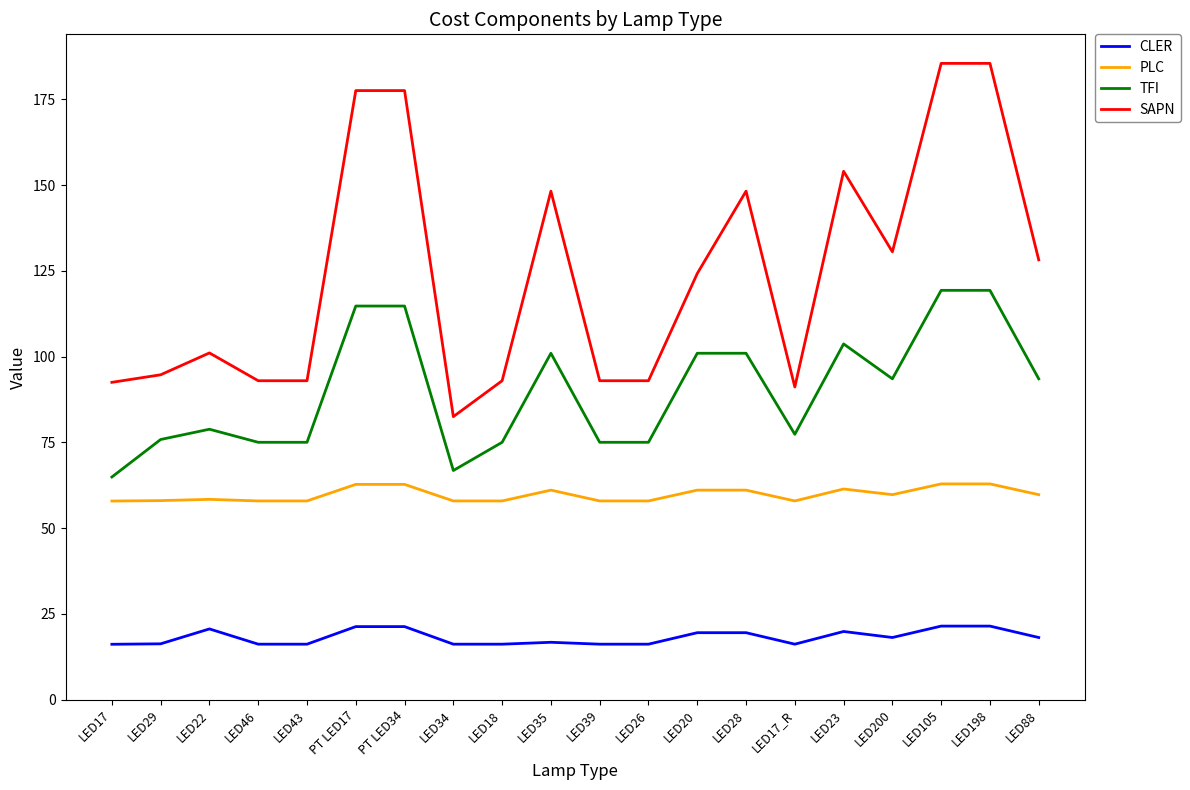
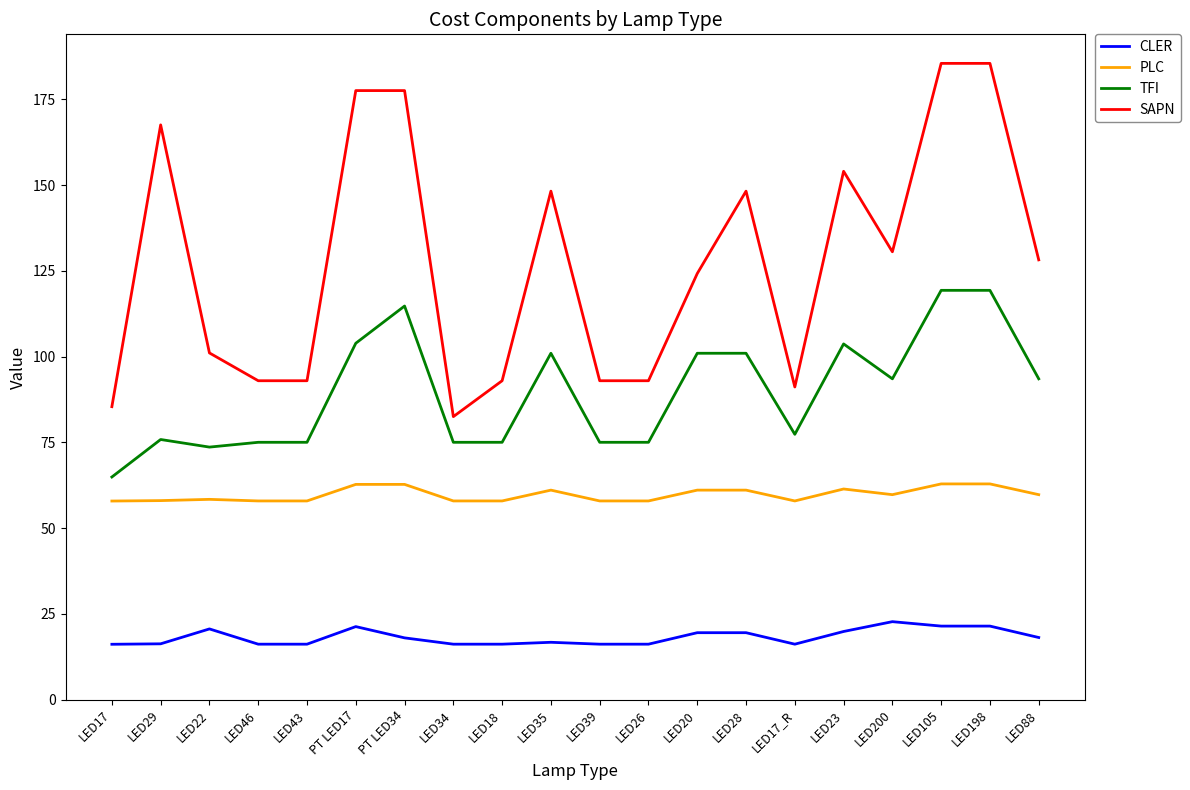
  {
    "CLER": {
      "LED17": 16,
      "LED29": 16,
      "LED22": 21,
      "LED46": 16,
      "LED43": 16,
      "PT LED17": 21,
-     "PT LED34": 21,
+     "PT LED34": 18,
      "LED34": 16,
      "LED18": 16,
      "LED35": 17,
      "LED39": 16,
      "LED26": 16,
      "LED20": 20,
      "LED28": 20,
      "LED17_R": 16,
      "LED23": 20,
-     "LED200": 18,
+     "LED200": 23,
      "LED105": 21,
      "LED198": 21,
      "LED88": 18
    },
    "PLC": {
      "LED17": 58,
      "LED29": 58,
      "LED22": 58,
      "LED46": 58,
      "LED43": 58,
      "PT LED17": 63,
      "PT LED34": 63,
      "LED34": 58,
      "LED18": 58,
      "LED35": 61,
      "LED39": 58,
      "LED26": 58,
      "LED20": 61,
      "LED28": 61,
      "LED17_R": 58,
      "LED23": 61,
      "LED200": 60,
      "LED105": 63,
      "LED198": 63,
      "LED88": 60
    },
    "TFI": {
      "LED17": 65,
      "LED29": 76,
-     "LED22": 79,
+     "LED22": 74,
      "LED46": 75,
      "LED43": 75,
-     "PT LED17": 115,
+     "PT LED17": 104,
      "PT LED34": 115,
-     "LED34": 67,
+     "LED34": 75,
      "LED18": 75,
      "LED35": 101,
      "LED39": 75,
      "LED26": 75,
      "LED20": 101,
      "LED28": 101,
      "LED17_R": 77,
      "LED23": 104,
      "LED200": 94,
      "LED105": 119,
      "LED198": 119,
      "LED88": 94
    },
    "SAPN": {
-     "LED17": 93,
-     "LED29": 95,
+     "LED17": 85,
+     "LED29": 168,
      "LED22": 101,
      "LED46": 93,
      "LED43": 93,
      "PT LED17": 178,
      "PT LED34": 178,
      "LED34": 83,
      "LED18": 93,
      "LED35": 148,
      "LED39": 93,
      "LED26": 93,
      "LED20": 124,
      "LED28": 148,
      "LED17_R": 91,
      "LED23": 154,
      "LED200": 131,
      "LED105": 186,
      "LED198": 186,
      "LED88": 128
    }
  }
